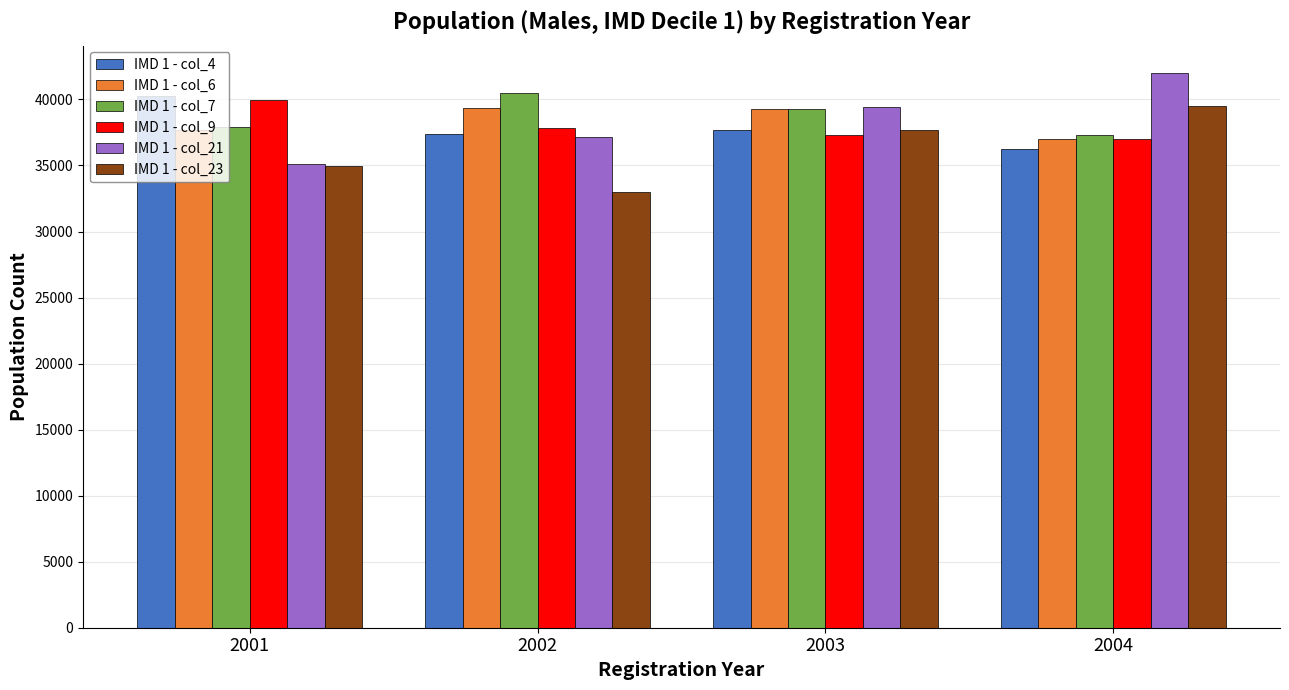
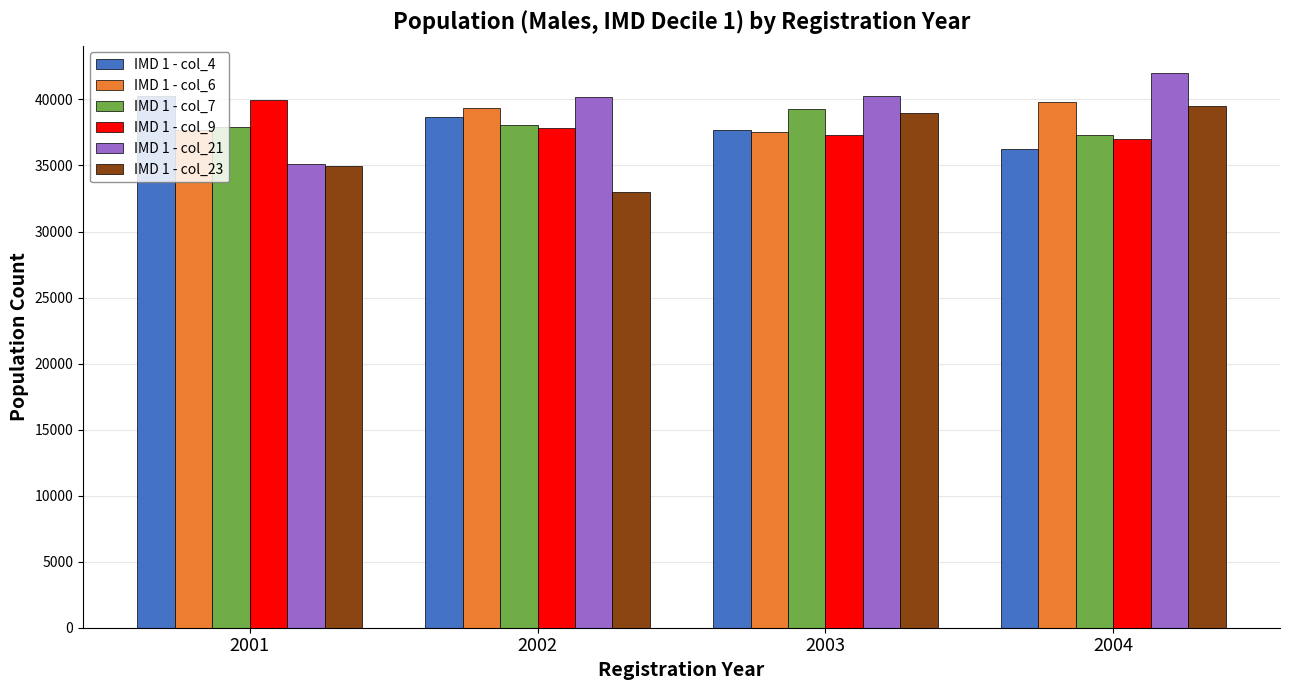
  {
    "IMD 1 - col_4": {
-     "2002": 37400,
+     "2002": 38700,
      "2003": 37700,
      "2004": 36300
    },
    "IMD 1 - col_6": {
      "2002": 39300,
-     "2003": 39300,
-     "2004": 37000
+     "2003": 37500,
+     "2004": 39800
    },
    "IMD 1 - col_7": {
      "2001": 37900,
-     "2002": 40500,
+     "2002": 38100,
      "2003": 39300,
      "2004": 37300
    },
    "IMD 1 - col_9": {
      "2001": 40000,
      "2002": 37800,
      "2003": 37300,
      "2004": 37000
    },
    "IMD 1 - col_21": {
      "2001": 35100,
-     "2002": 37100,
-     "2003": 39400,
+     "2002": 40200,
+     "2003": 40300,
      "2004": 42000
    },
    "IMD 1 - col_23": {
      "2001": 35000,
      "2002": 33000,
-     "2003": 37700,
+     "2003": 38900,
      "2004": 39500
    }
  }
